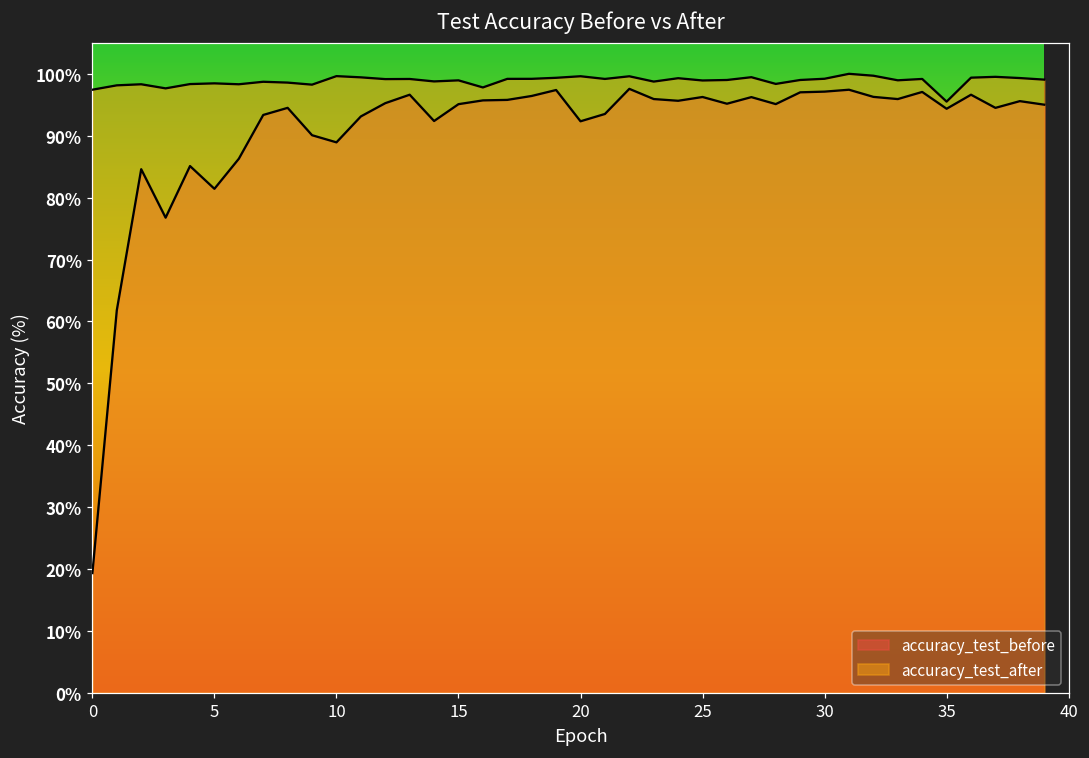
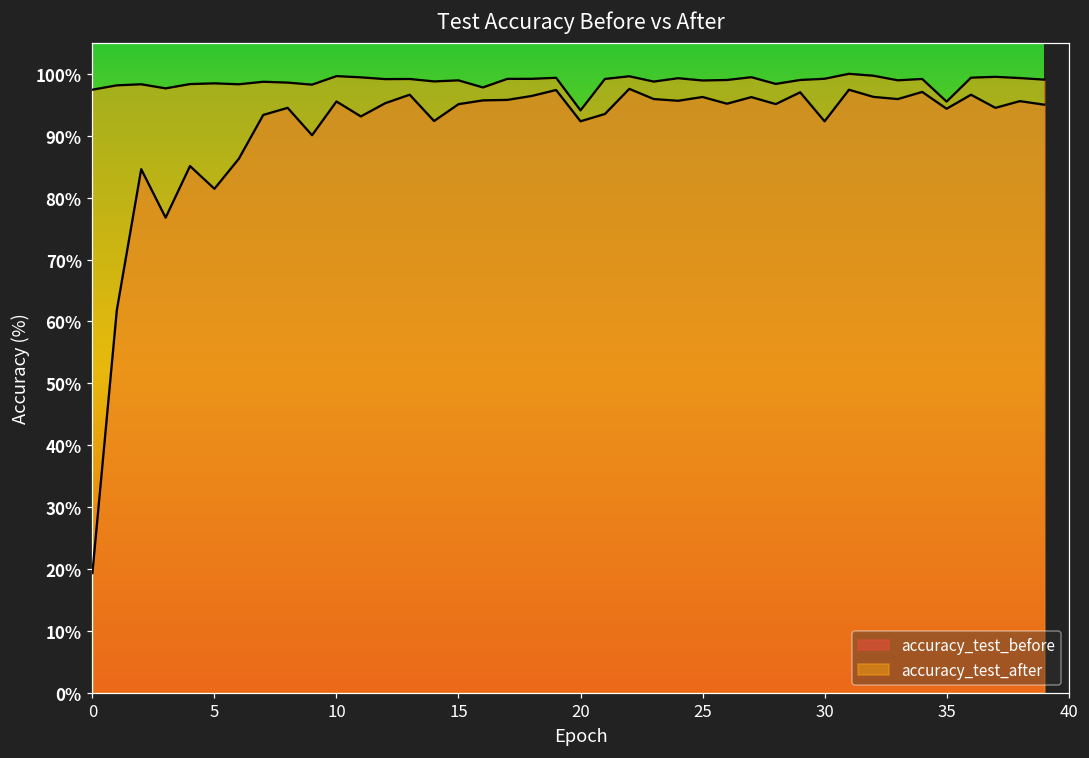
  {
    "accuracy_test_before": {
      "0": "19%",
      "5": "81%",
-     "10": "89%",
+     "10": "96%",
      "15": "95%",
      "20": "92%",
      "25": "96%",
-     "30": "97%",
+     "30": "92%",
      "35": "94%"
    },
    "accuracy_test_after": {
      "0": "97%",
      "5": "98%",
      "10": "100%",
      "15": "99%",
-     "20": "100%",
+     "20": "94%",
      "25": "99%",
      "30": "99%",
      "35": "96%"
    }
  }
